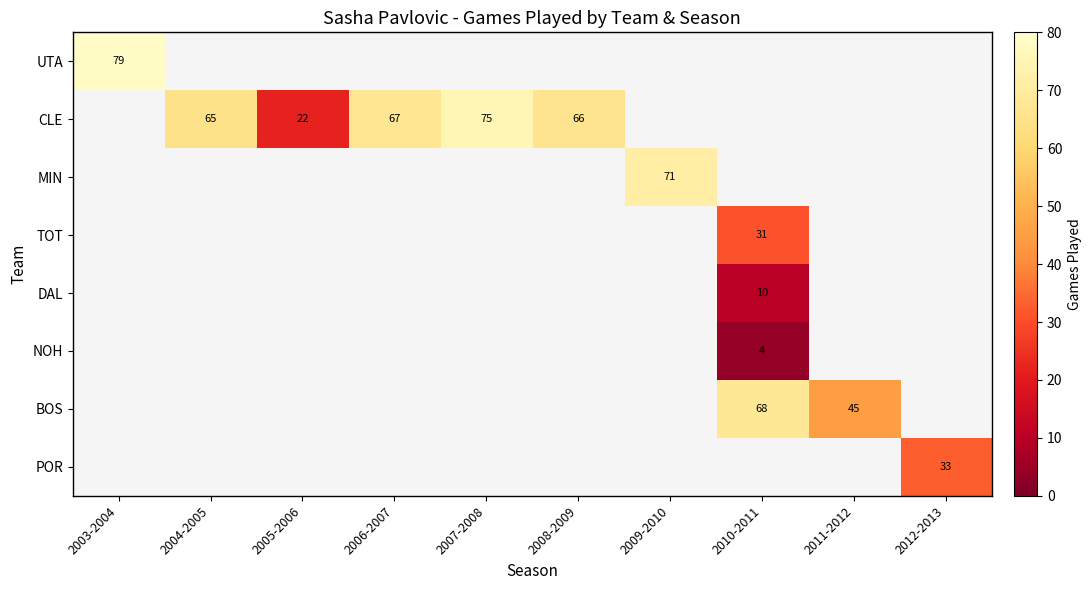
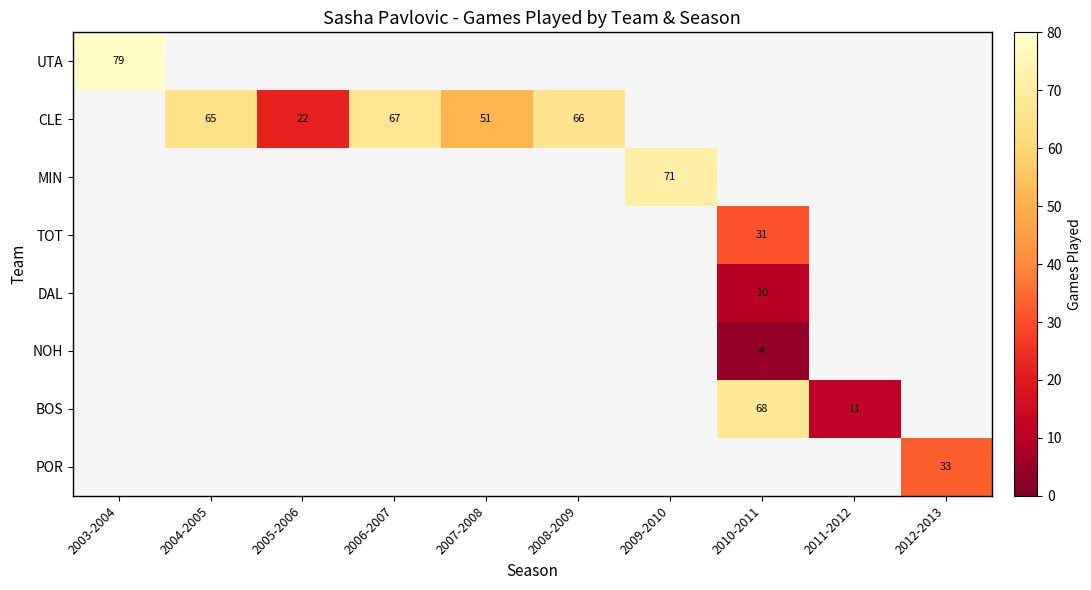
  {
    "UTA": {
      "2003-2004": 79
    },
    "CLE": {
      "2004-2005": 65,
      "2005-2006": 22,
      "2006-2007": 67,
-     "2007-2008": 75,
+     "2007-2008": 51,
      "2008-2009": 66
    },
    "MIN": {
      "2009-2010": 71
    },
    "TOT": {
      "2010-2011": 31
    },
    "DAL": {
      "2010-2011": 10
    },
    "NOH": {
      "2010-2011": 4
    },
    "BOS": {
      "2010-2011": 68,
-     "2011-2012": 45
+     "2011-2012": 11
    },
    "POR": {
      "2012-2013": 33
    }
  }
